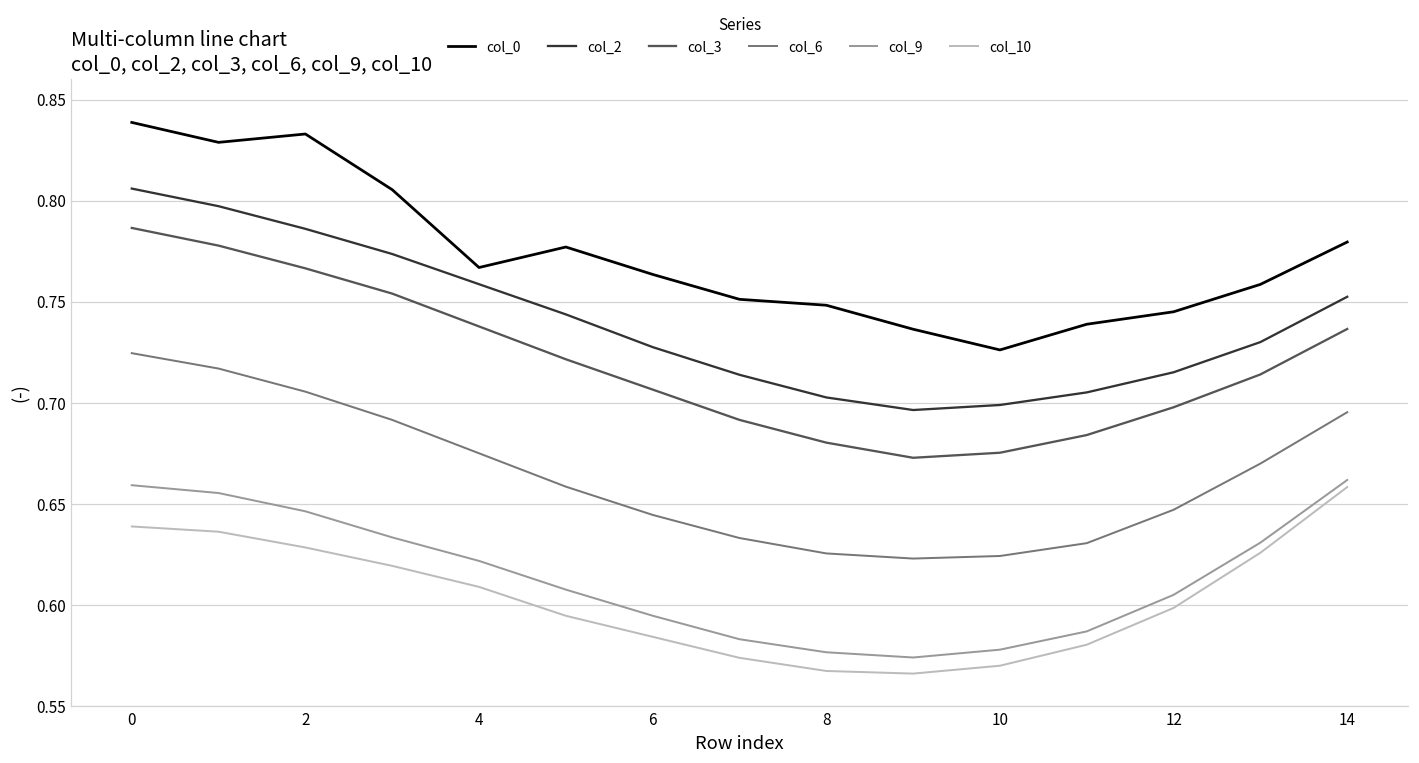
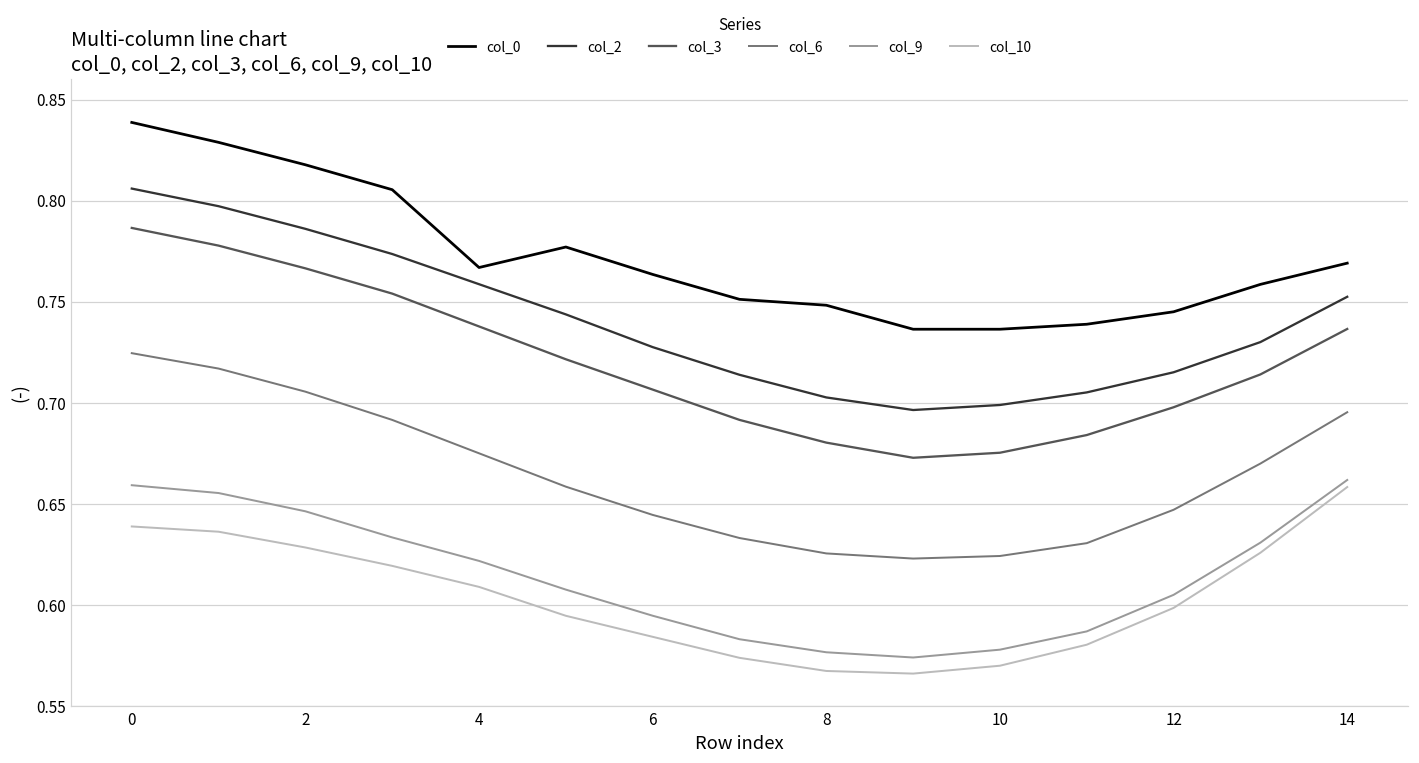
  {
    "col_0": {
      "0": 0.839,
-     "2": 0.833,
+     "2": 0.818,
      "4": 0.767,
      "6": 0.764,
      "8": 0.748,
-     "10": 0.726,
+     "10": 0.736,
      "12": 0.745,
-     "14": 0.780
+     "14": 0.769
    }
  }
